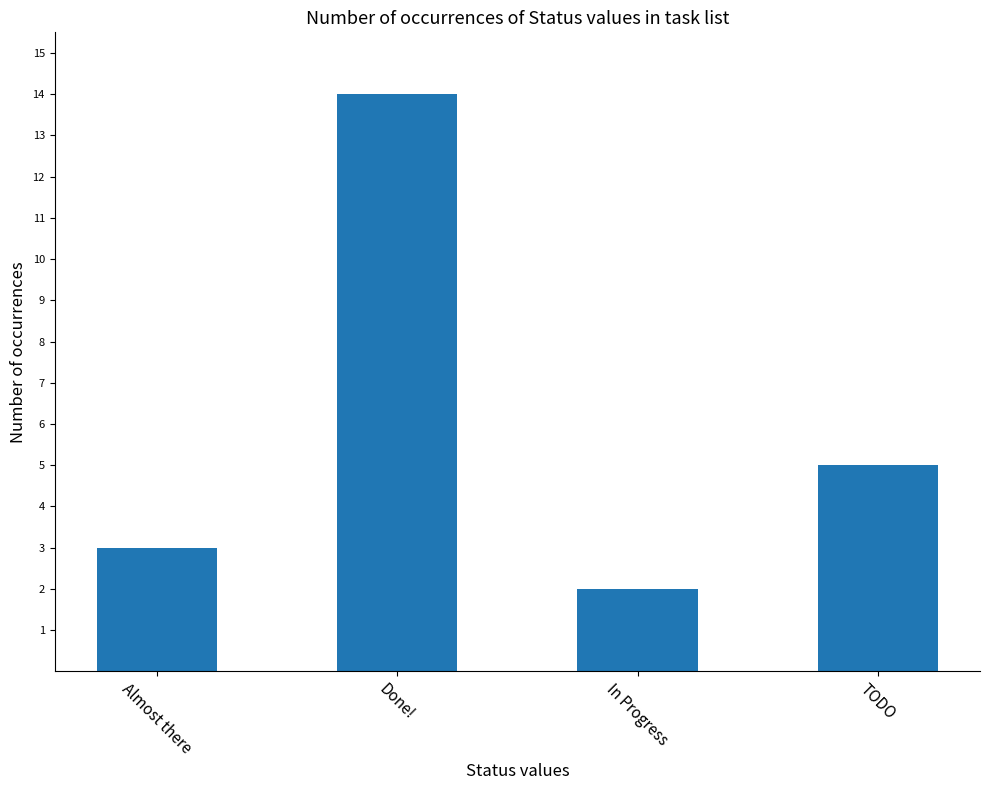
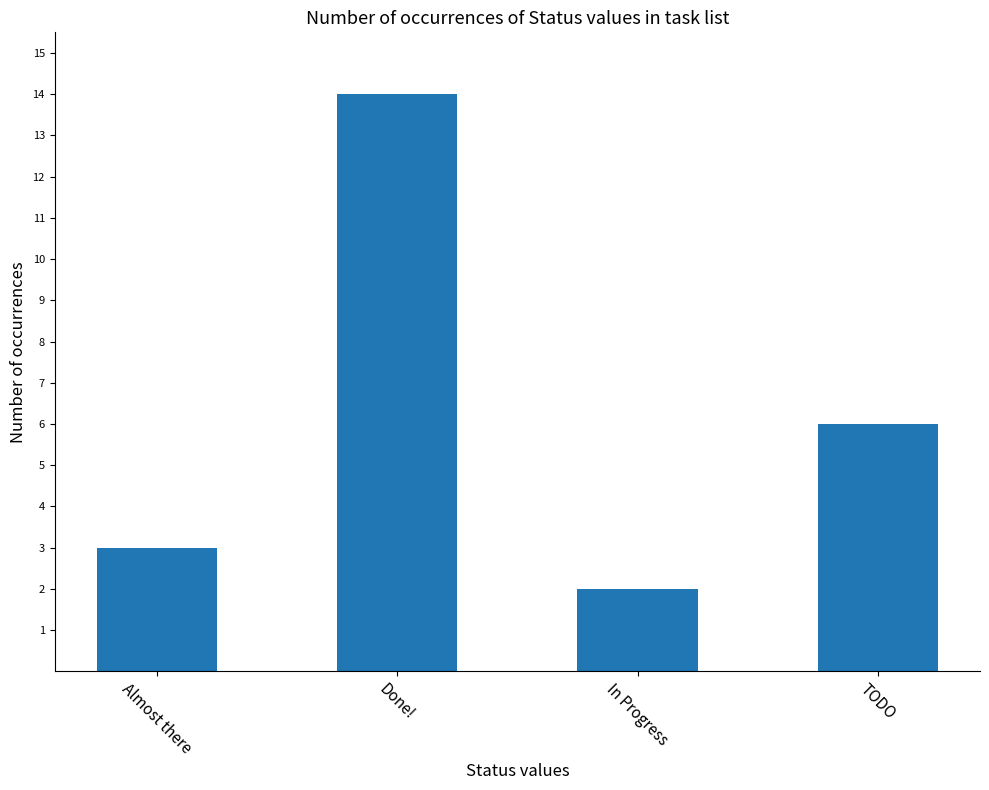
  {
    "Almost there": 3,
    "Done!": 14,
    "In Progress": 2,
-   "TODO": 5
+   "TODO": 6
  }
